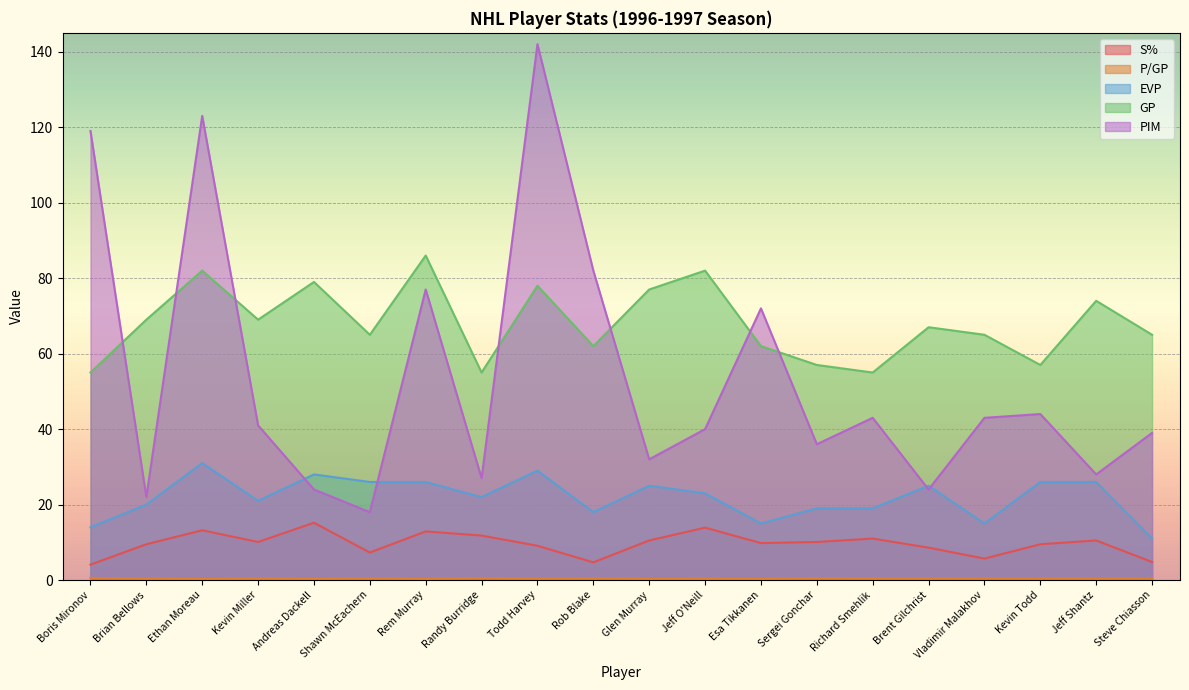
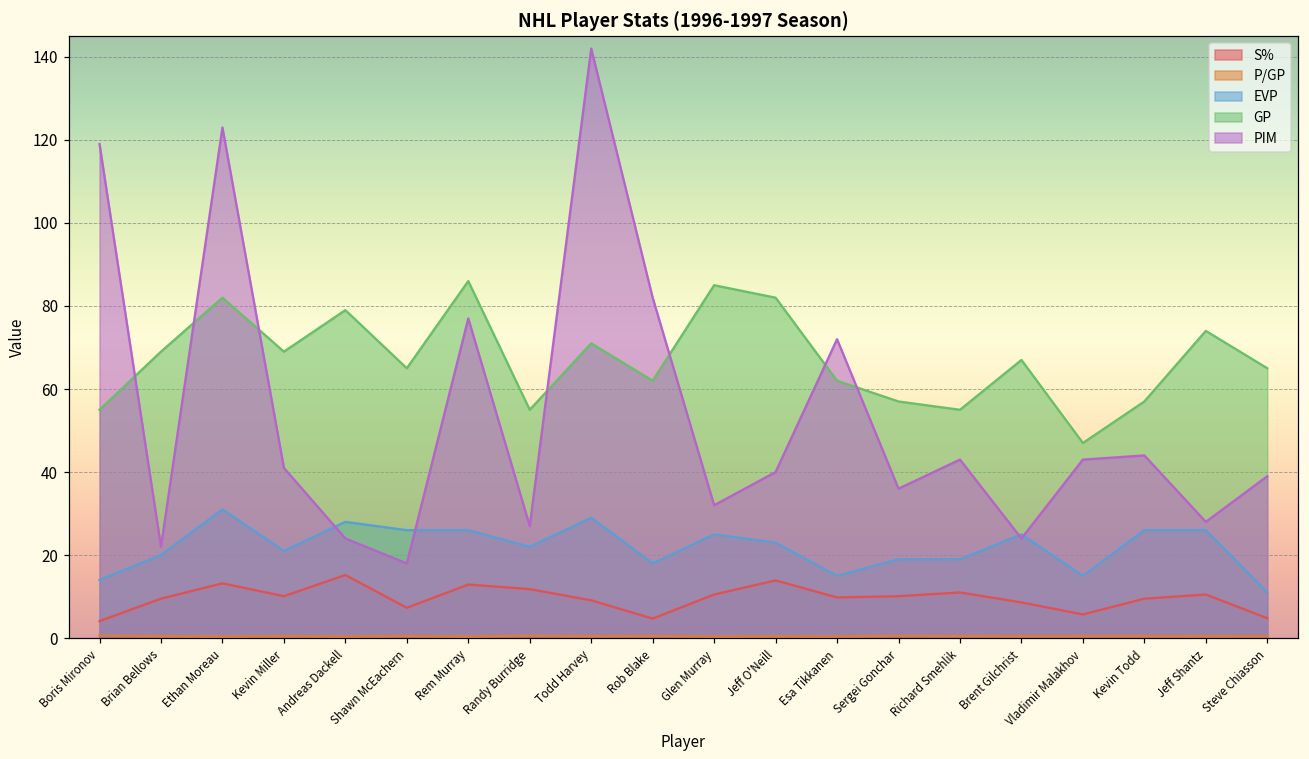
  {
    "EVP": {
      "Boris Mironov": 14,
      "Brian Bellows": 20,
      "Ethan Moreau": 31,
      "Kevin Miller": 21,
      "Andreas Dackell": 28,
      "Shawn McEachern": 26,
      "Rem Murray": 26,
      "Randy Burridge": 22,
      "Todd Harvey": 29,
      "Rob Blake": 18,
      "Glen Murray": 25,
      "Jeff O'Neill": 23,
      "Esa Tikkanen": 15,
      "Sergei Gonchar": 19,
      "Richard Smehlik": 19,
      "Brent Gilchrist": 25,
      "Vladimir Malakhov": 15,
      "Kevin Todd": 26,
      "Jeff Shantz": 26,
      "Steve Chiasson": 11
    },
    "GP": {
      "Boris Mironov": 55,
      "Brian Bellows": 69,
      "Ethan Moreau": 82,
      "Kevin Miller": 69,
      "Andreas Dackell": 79,
      "Shawn McEachern": 65,
      "Rem Murray": 86,
      "Randy Burridge": 55,
-     "Todd Harvey": 78,
+     "Todd Harvey": 71,
      "Rob Blake": 62,
-     "Glen Murray": 77,
+     "Glen Murray": 85,
      "Jeff O'Neill": 82,
      "Esa Tikkanen": 62,
      "Sergei Gonchar": 57,
      "Richard Smehlik": 55,
      "Brent Gilchrist": 67,
-     "Vladimir Malakhov": 65,
+     "Vladimir Malakhov": 47,
      "Kevin Todd": 57,
      "Jeff Shantz": 74,
      "Steve Chiasson": 65
    },
    "PIM": {
      "Boris Mironov": 119,
      "Brian Bellows": 22,
      "Ethan Moreau": 123,
      "Kevin Miller": 41,
      "Andreas Dackell": 24,
      "Shawn McEachern": 18,
      "Rem Murray": 77,
      "Randy Burridge": 27,
      "Todd Harvey": 142,
      "Rob Blake": 82,
      "Glen Murray": 32,
      "Jeff O'Neill": 40,
      "Esa Tikkanen": 72,
      "Sergei Gonchar": 36,
      "Richard Smehlik": 43,
      "Brent Gilchrist": 24,
      "Vladimir Malakhov": 43,
      "Kevin Todd": 44,
      "Jeff Shantz": 28,
      "Steve Chiasson": 39
    }
  }
